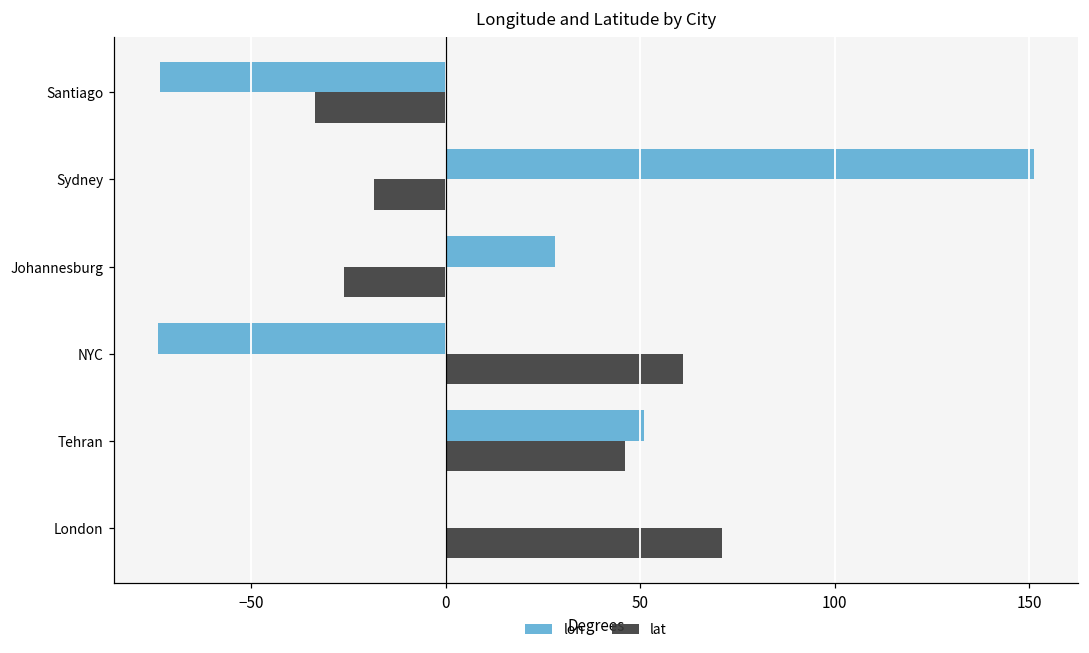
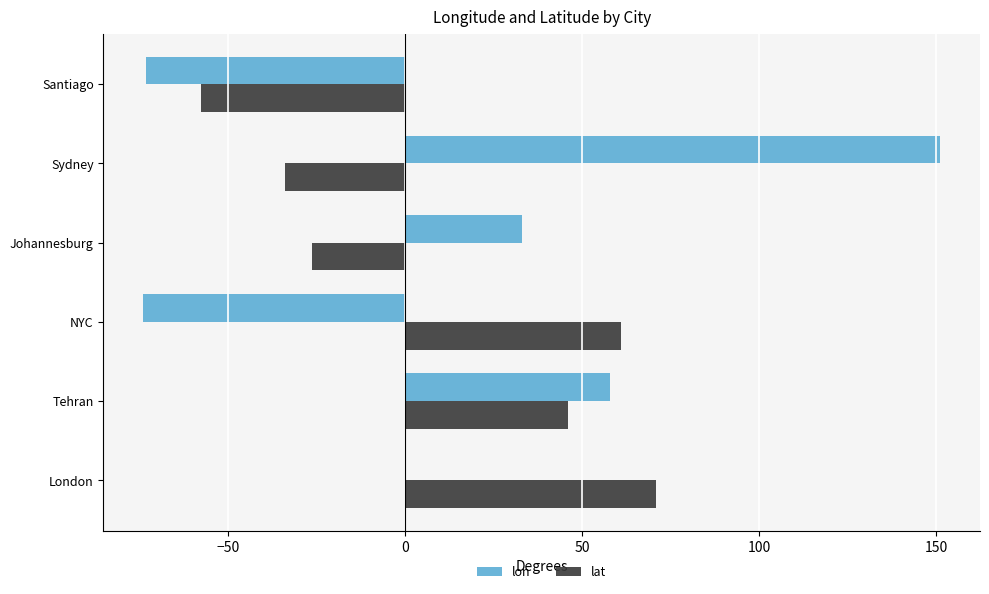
  {
    "lon": {
      "Santiago": -73,
      "Sydney": 151,
-     "Johannesburg": 28,
+     "Johannesburg": 33,
      "NYC": -74,
-     "Tehran": 51,
+     "Tehran": 58,
      "London": 0
    },
    "lat": {
-     "Santiago": -33,
-     "Sydney": -18,
+     "Santiago": -58,
+     "Sydney": -34,
      "Johannesburg": -26,
      "NYC": 61,
      "Tehran": 46,
      "London": 71
    }
  }
